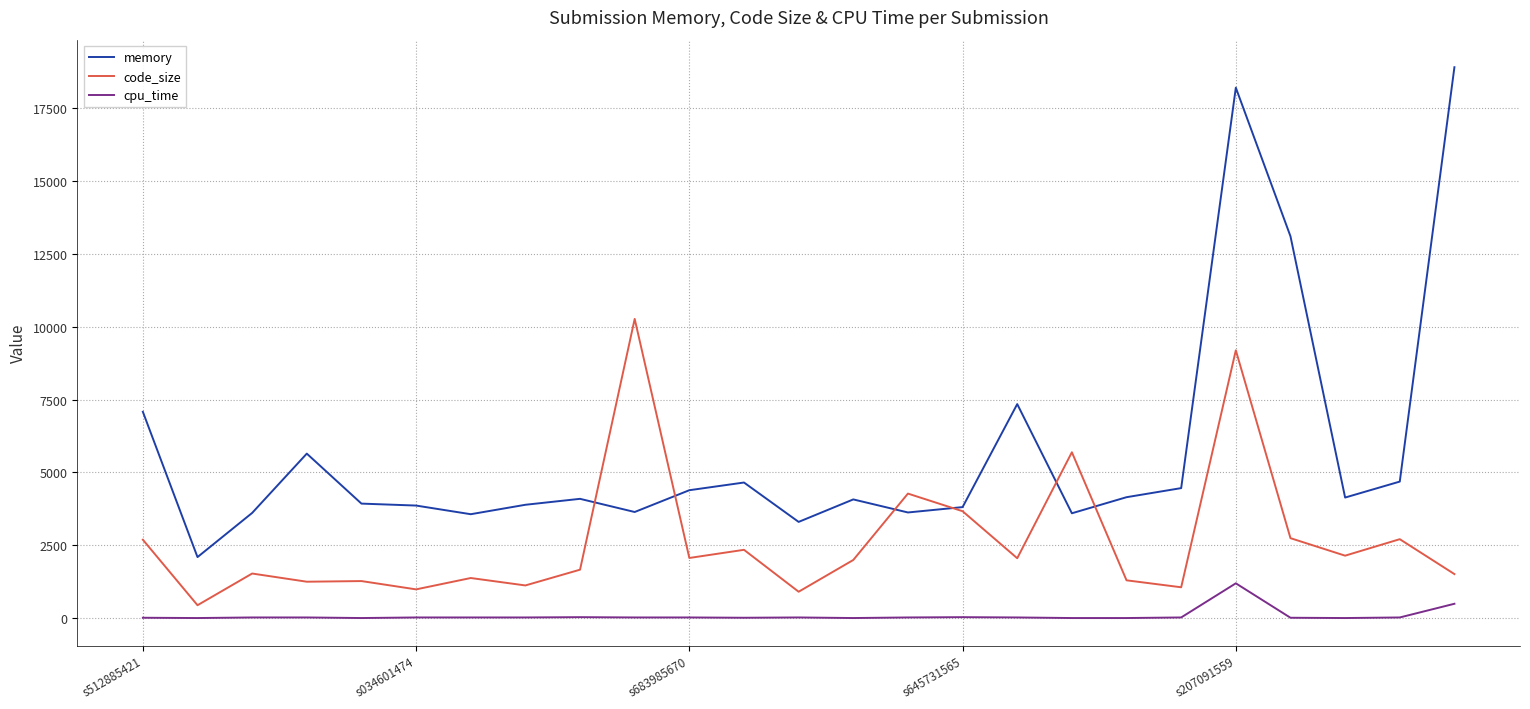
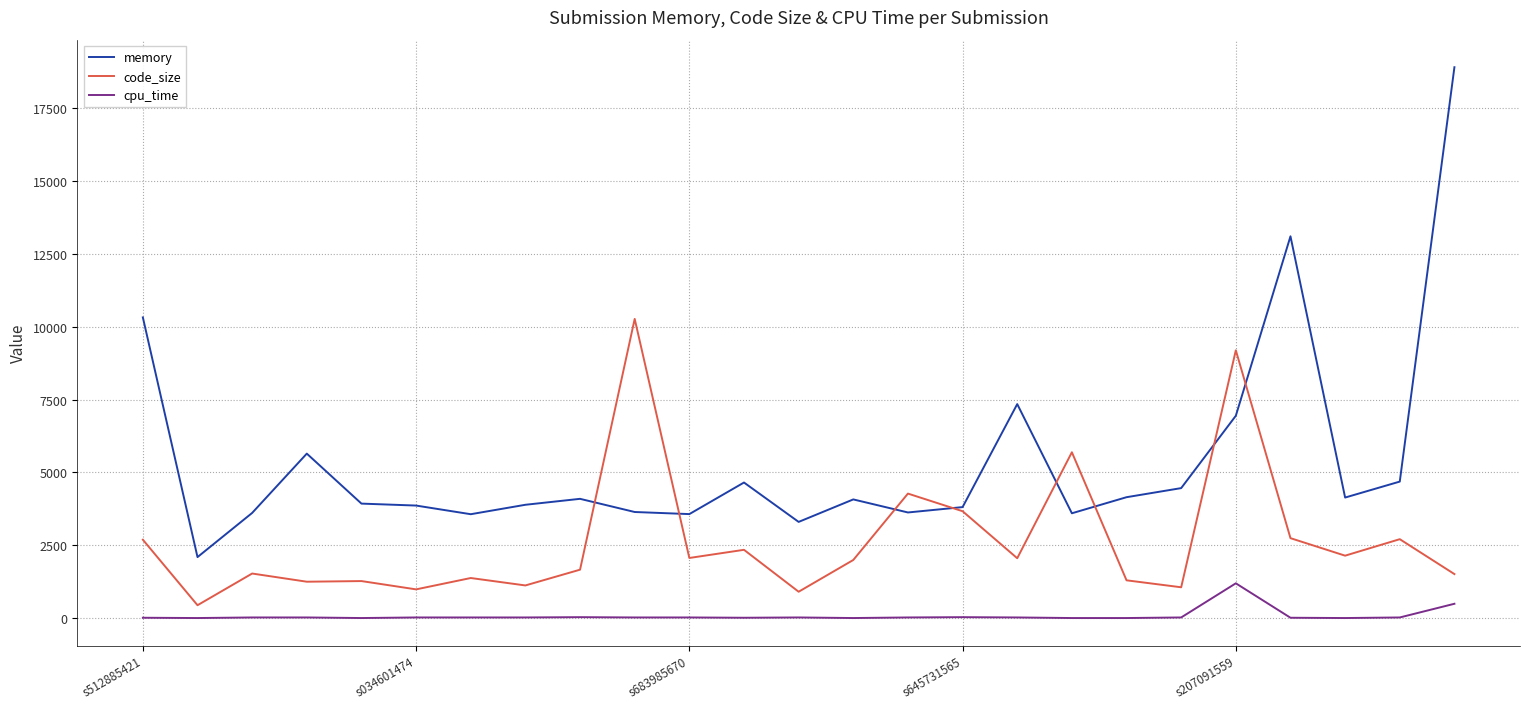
  {
    "memory": {
-     "s512885421": 7100,
+     "s512885421": 10300,
      "s034601474": 3900,
-     "s683985670": 4400,
+     "s683985670": 3600,
      "s645731565": 3800,
-     "s207091559": 18200
+     "s207091559": 6900
    },
    "code_size": {
      "s512885421": 2700,
      "s034601474": 1000,
      "s683985670": 2100,
      "s645731565": 3700,
      "s207091559": 9200
    },
    "cpu_time": {
      "s512885421": 0,
      "s034601474": 0,
      "s683985670": 0,
      "s645731565": 0,
      "s207091559": 1200
    }
  }
